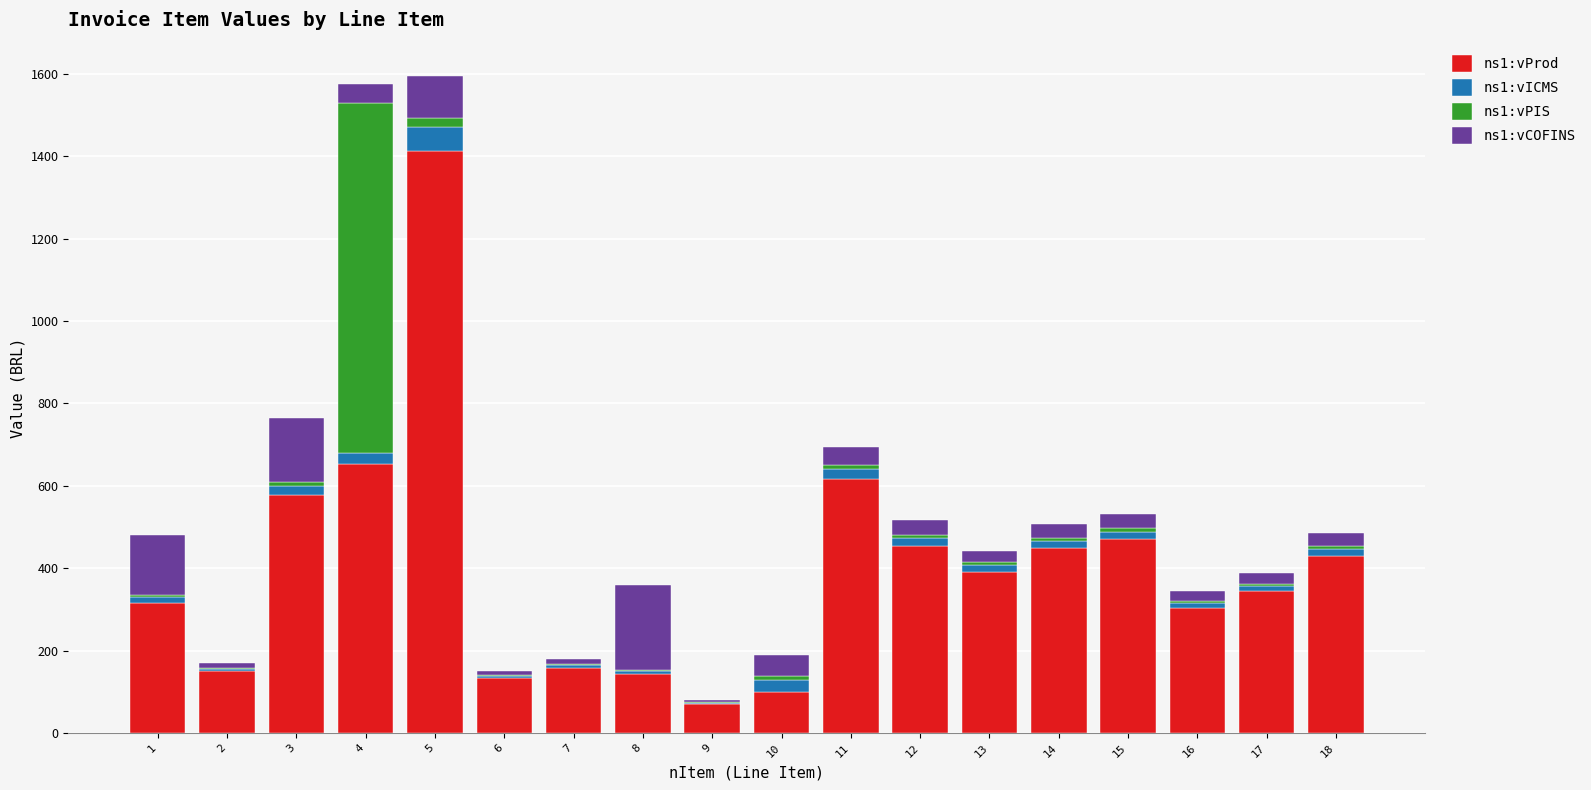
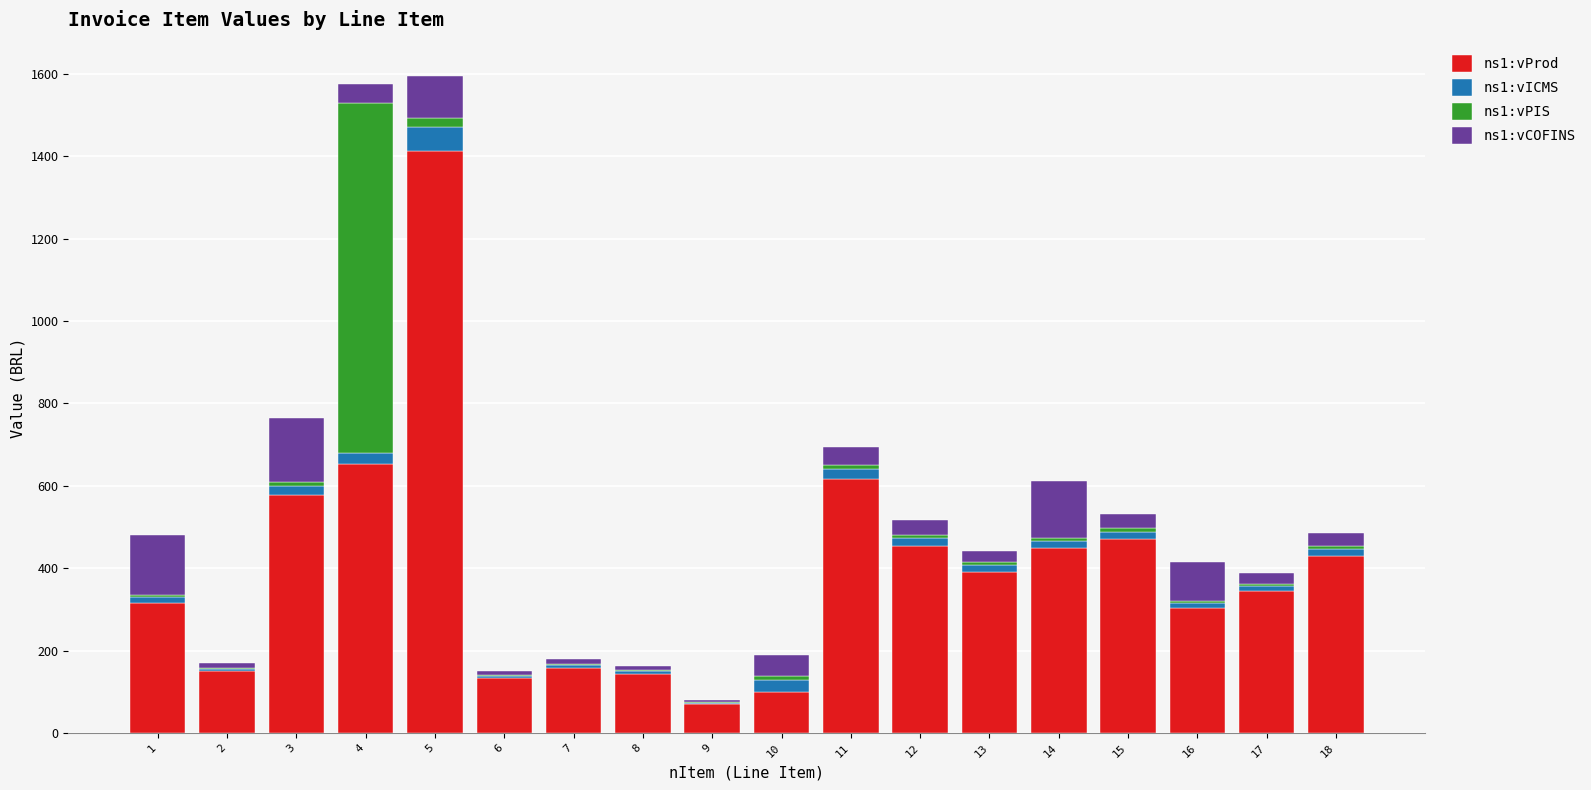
  {
    "ns1:vProd": {
      "1": 320,
      "2": 150,
      "3": 580,
      "4": 650,
      "5": 1410,
      "6": 130,
      "7": 160,
      "8": 140,
      "9": 70,
      "10": 100,
      "11": 620,
      "12": 450,
      "13": 390,
      "14": 450,
      "15": 470,
      "16": 300,
      "17": 340,
      "18": 430
    },
    "ns1:vICMS": {
      "1": 10,
      "3": 20,
      "4": 30,
      "5": 60,
      "7": 10,
      "10": 30,
      "11": 20,
      "12": 20,
      "13": 20,
      "14": 20,
      "15": 20,
      "16": 10,
      "17": 10,
      "18": 20
    },
    "ns1:vPIS": {
      "3": 10,
      "4": 850,
      "5": 20,
      "10": 10,
      "11": 10,
      "12": 10,
      "13": 10,
      "14": 10,
      "15": 10,
      "18": 10
    },
    "ns1:vCOFINS": {
      "1": 150,
      "2": 10,
      "3": 150,
      "4": 50,
      "5": 100,
      "6": 10,
      "7": 10,
-     "8": 210,
+     "8": 10,
      "10": 50,
      "11": 40,
      "12": 30,
      "13": 30,
-     "14": 30,
+     "14": 140,
      "15": 30,
-     "16": 20,
+     "16": 90,
      "17": 30,
      "18": 30
    }
  }
